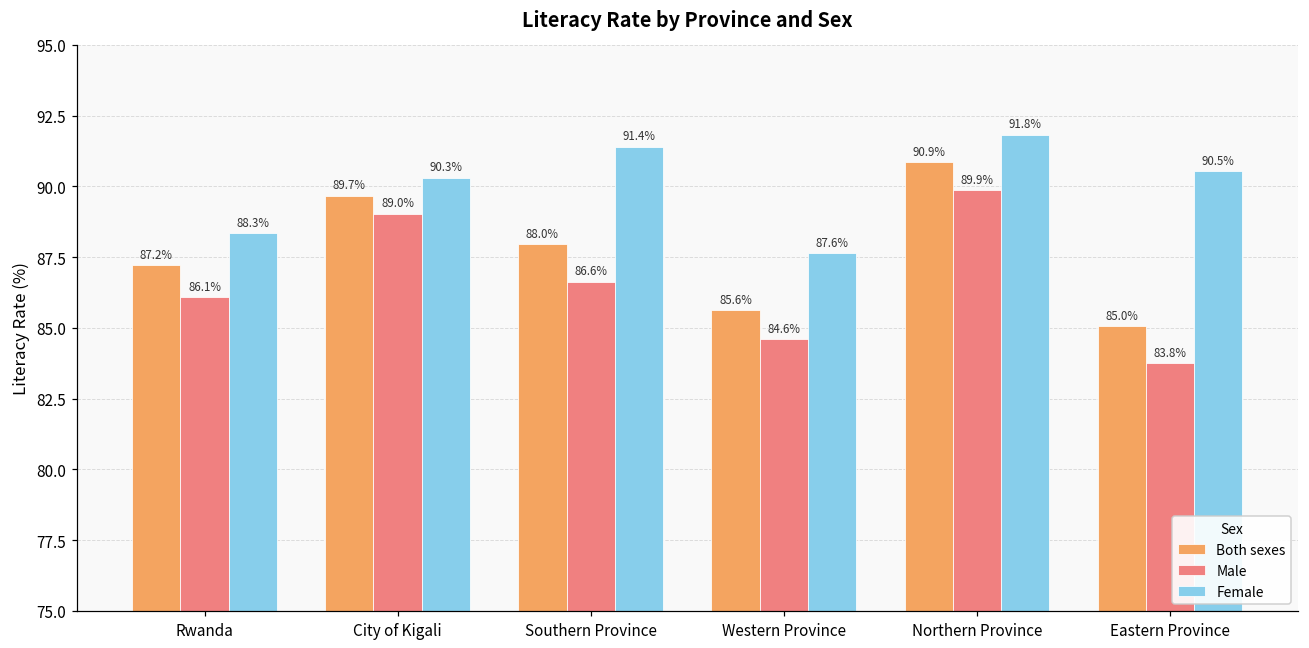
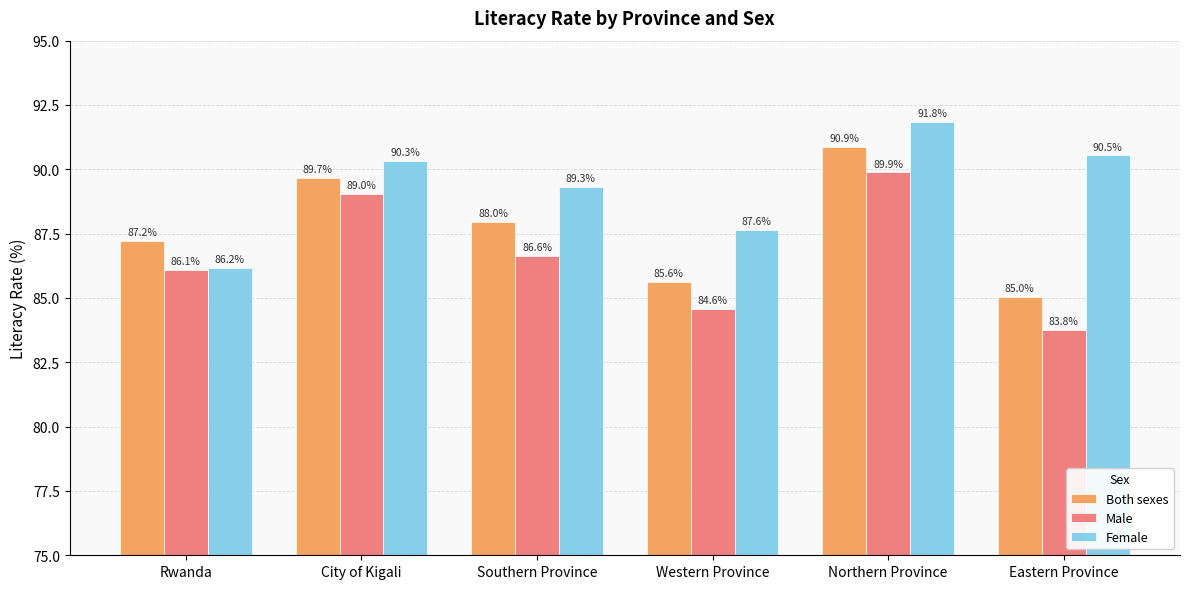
  {
    "Female": {
-     "Rwanda": "88.3%",
+     "Rwanda": "86.2%",
      "City of Kigali": "90.3%",
-     "Southern Province": "91.4%",
+     "Southern Province": "89.3%",
      "Western Province": "87.6%",
      "Northern Province": "91.8%",
      "Eastern Province": "90.5%"
    }
  }
